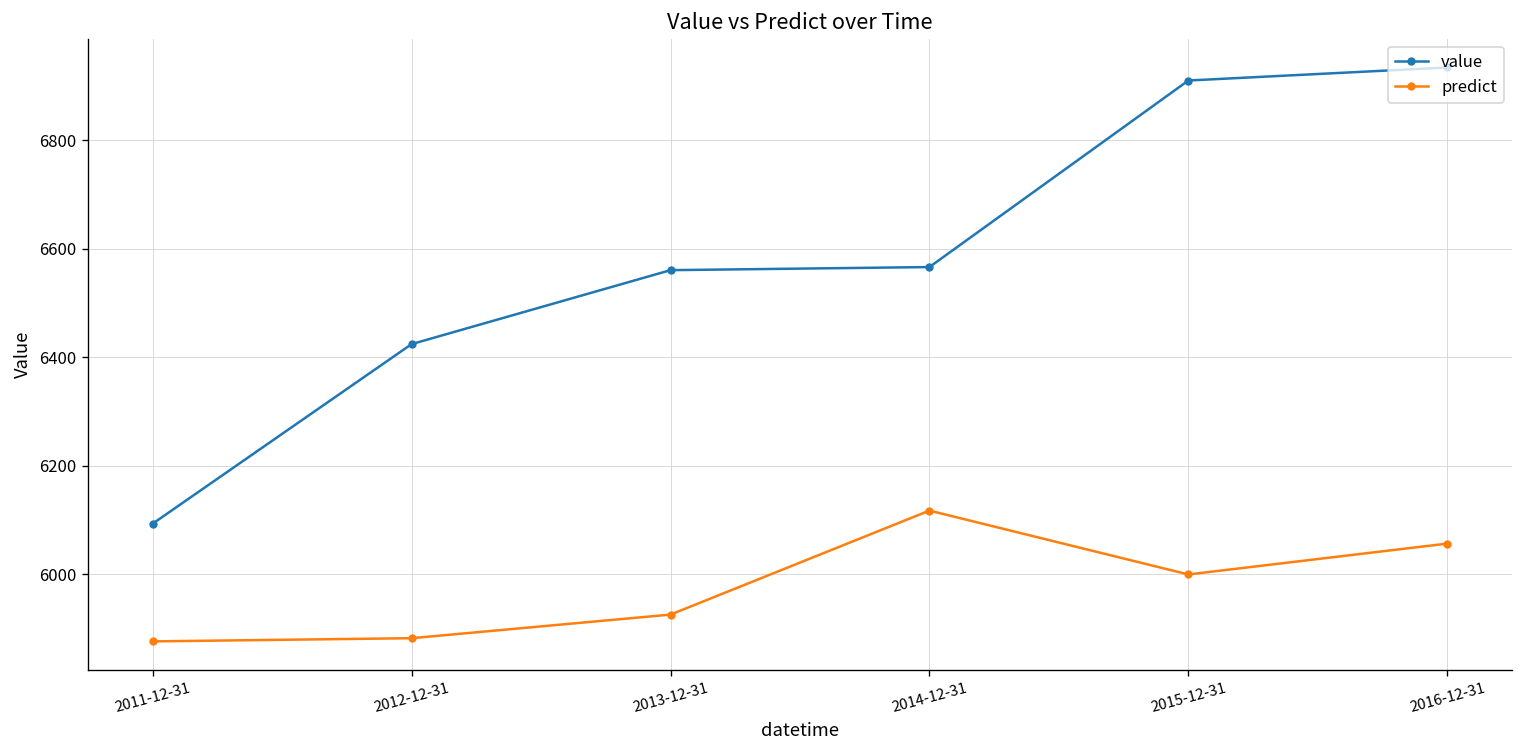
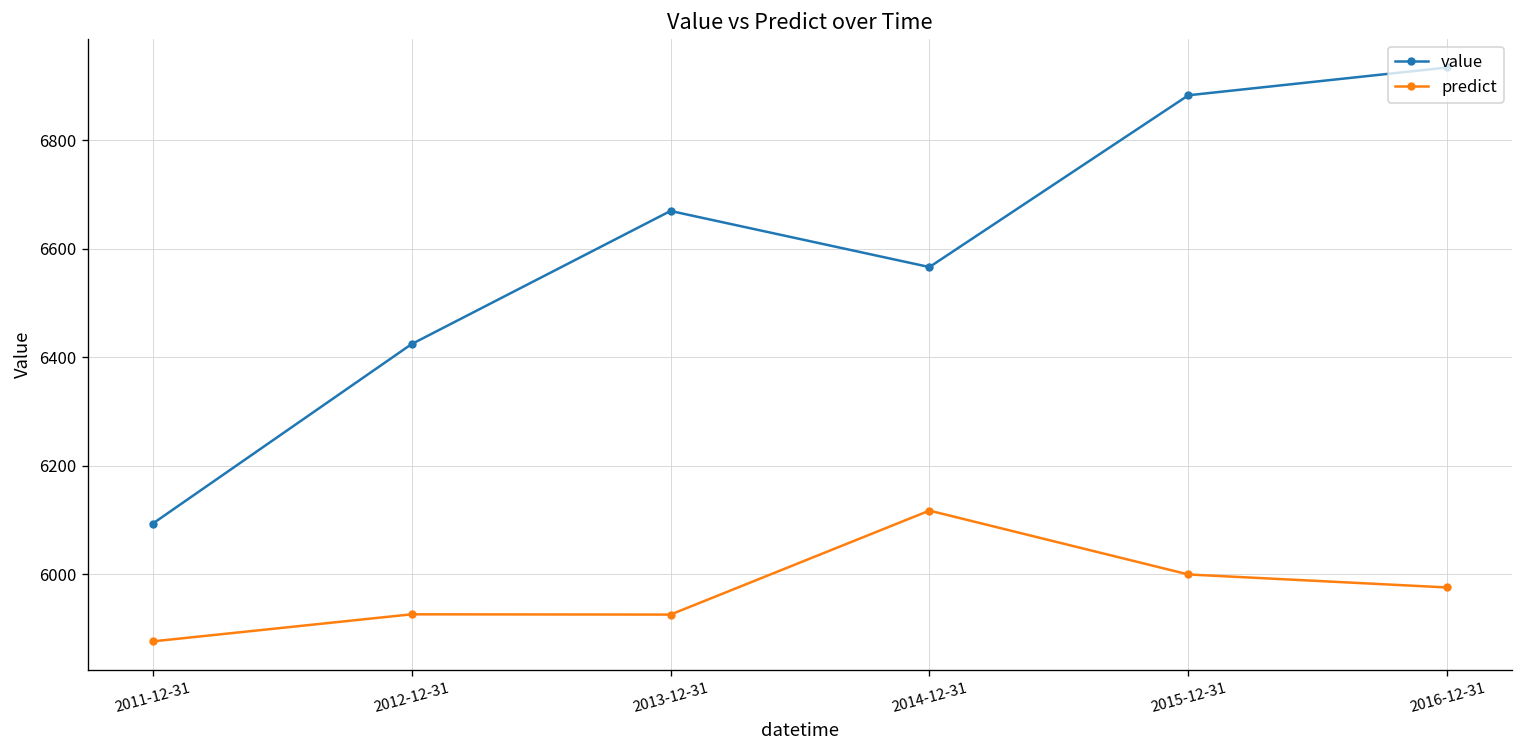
  {
    "value": {
      "2011-12-31": 6090,
      "2012-12-31": 6420,
-     "2013-12-31": 6560,
+     "2013-12-31": 6670,
      "2014-12-31": 6570,
-     "2015-12-31": 6910
+     "2015-12-31": 6880
    },
    "predict": {
      "2011-12-31": 5880,
-     "2012-12-31": 5880,
+     "2012-12-31": 5930,
      "2013-12-31": 5930,
      "2014-12-31": 6120,
      "2015-12-31": 6000,
-     "2016-12-31": 6060
+     "2016-12-31": 5980
    }
  }
